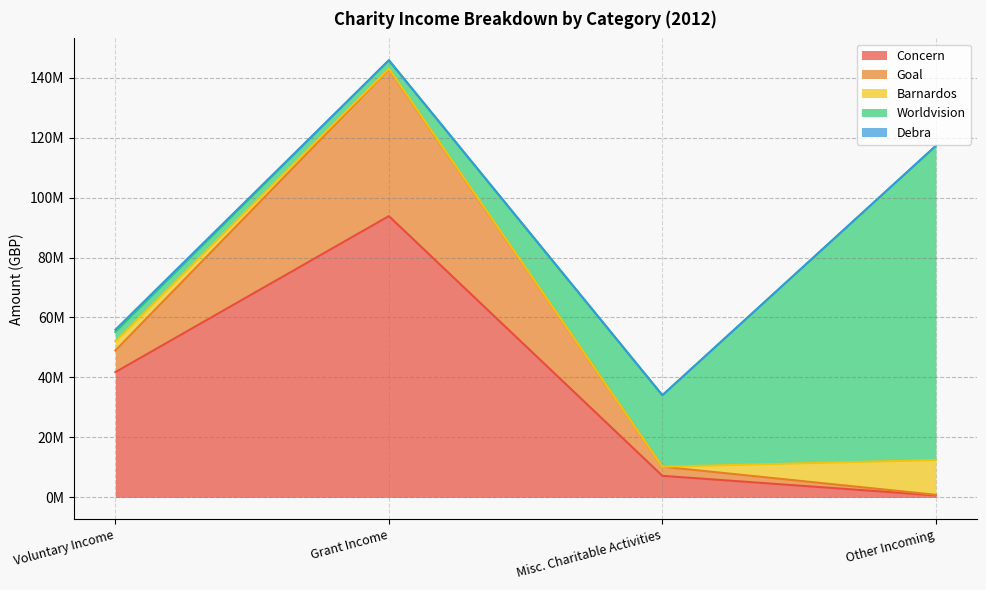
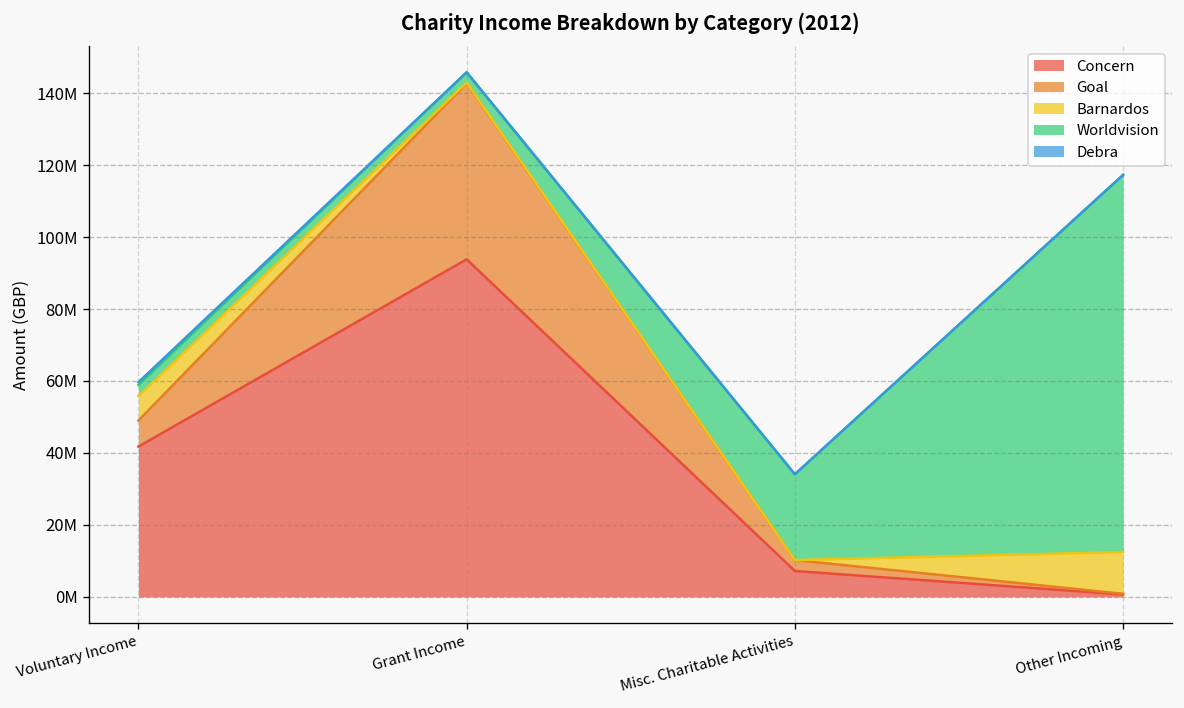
  {
    "Barnardos": {
-     "Voluntary Income": 3000000,
+     "Voluntary Income": 7000000,
      "Other Incoming": 12000000
    }
  }
